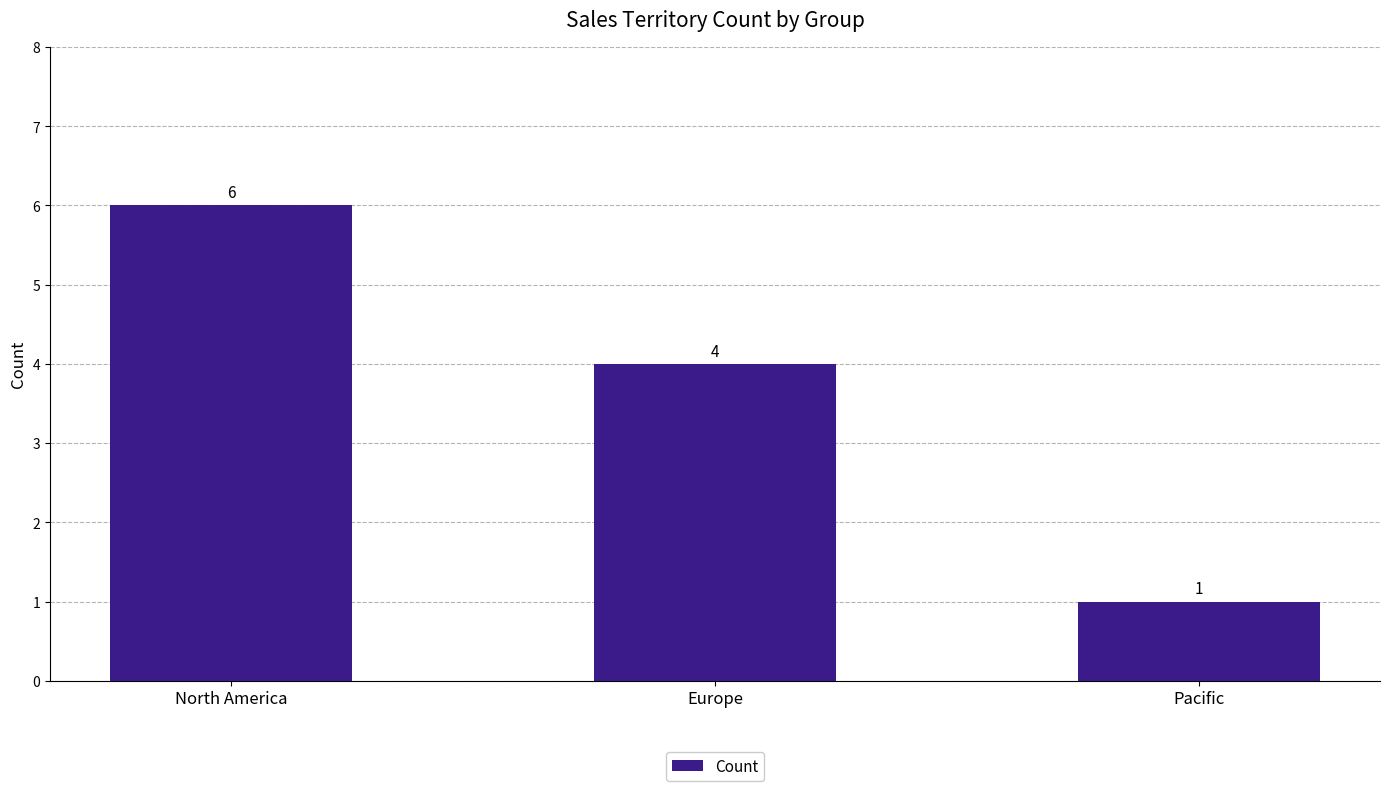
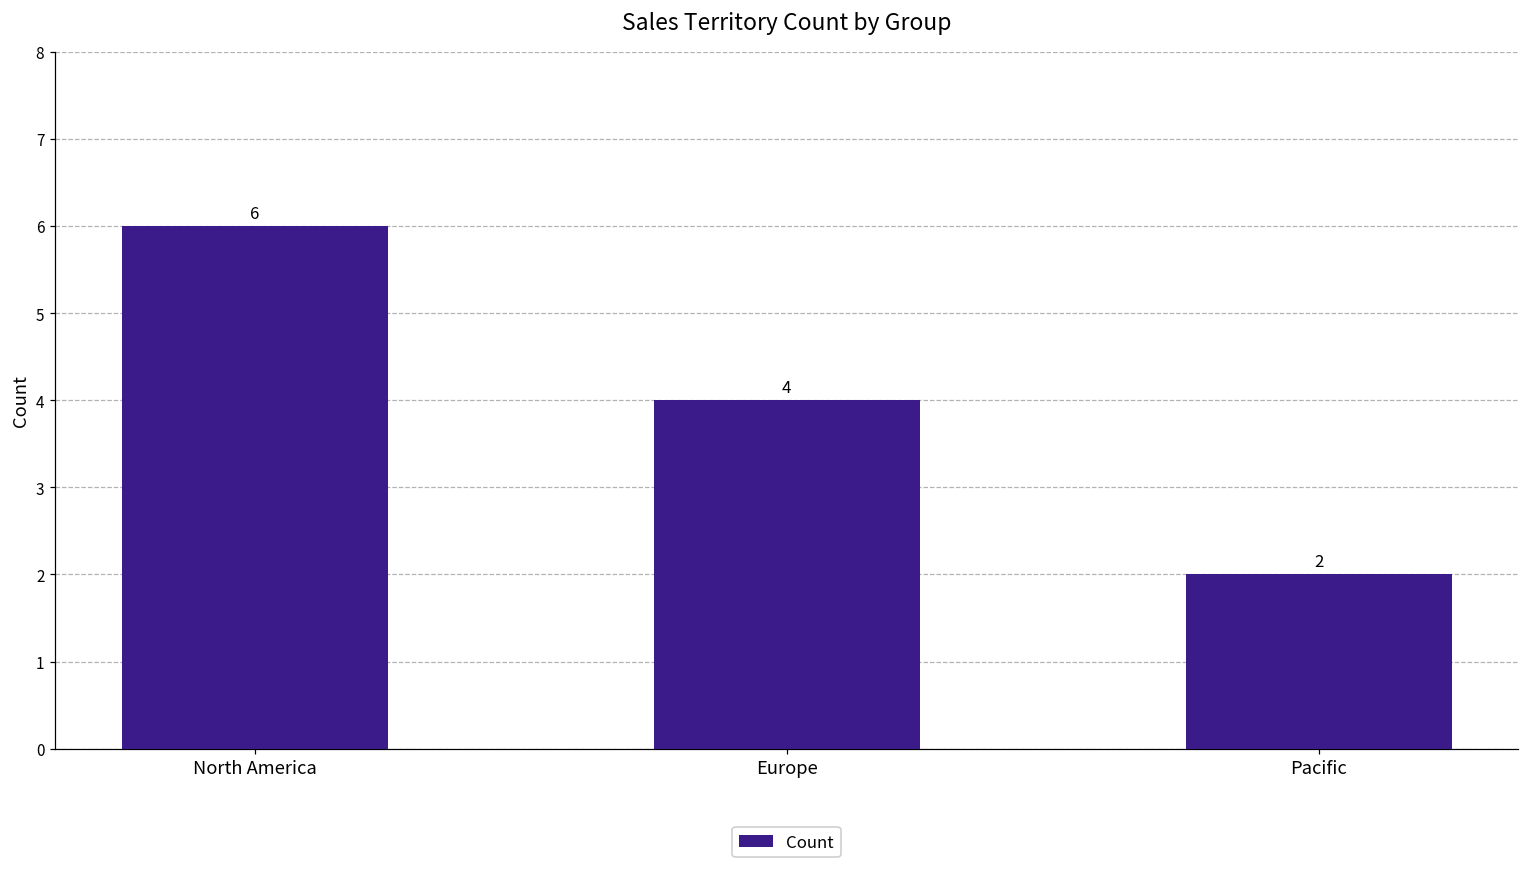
  {
    "North America": 6,
    "Europe": 4,
-   "Pacific": 1
+   "Pacific": 2
  }
